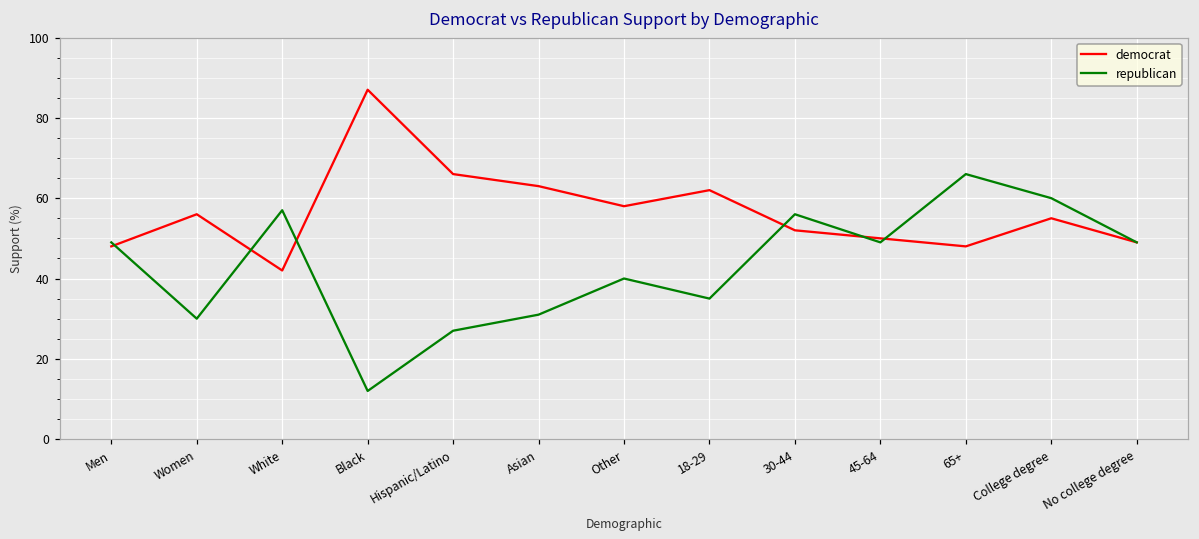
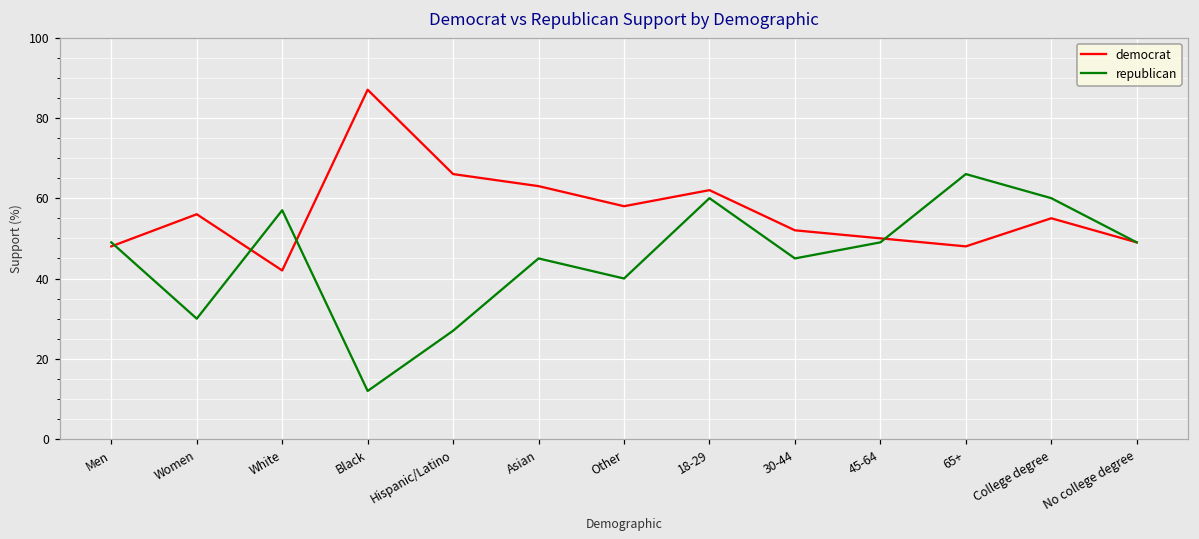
  {
    "democrat": {
      "Men": 48,
      "Women": 56,
      "White": 42,
      "Black": 87,
      "Hispanic/Latino": 66,
      "Asian": 63,
      "Other": 58,
      "18-29": 62,
      "30-44": 52,
      "45-64": 50,
      "65+": 48,
      "College degree": 55
    },
    "republican": {
      "Men": 49,
      "Women": 30,
      "White": 57,
      "Black": 12,
      "Hispanic/Latino": 27,
-     "Asian": 31,
+     "Asian": 45,
      "Other": 40,
-     "18-29": 35,
-     "30-44": 56,
+     "18-29": 60,
+     "30-44": 45,
      "45-64": 49,
      "65+": 66,
      "College degree": 60
    }
  }
